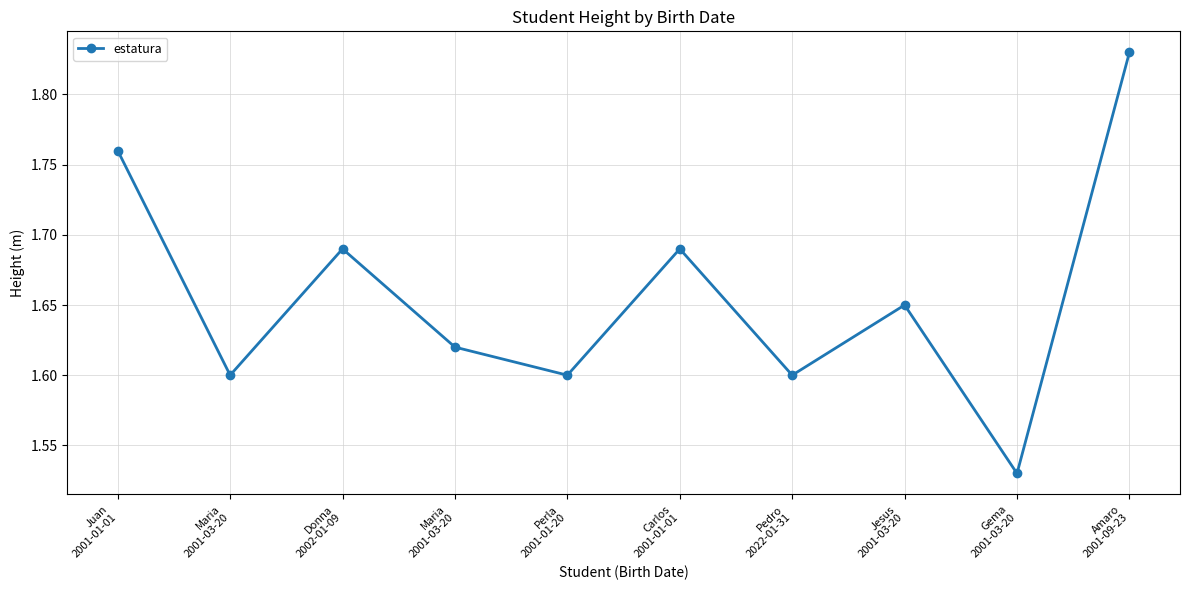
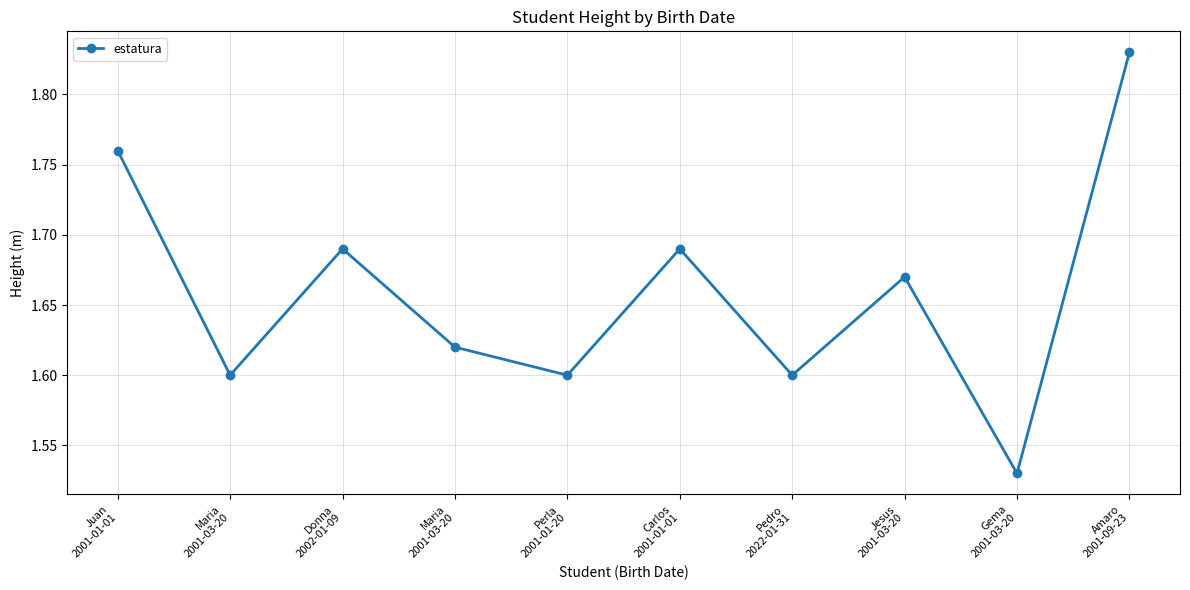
  {
    "Juan 2001-01-01": 1.76,
    "Donna 2002-01-09": 1.69,
    "Perla 2001-01-20": 1.60,
    "Carlos 2001-01-01": 1.69,
    "Pedro 2022-01-31": 1.60,
-   "Jesus 2001-03-20": 1.65,
+   "Jesus 2001-03-20": 1.67,
    "Gema 2001-03-20": 1.53,
    "Amaro 2001-09-23": 1.83
  }
